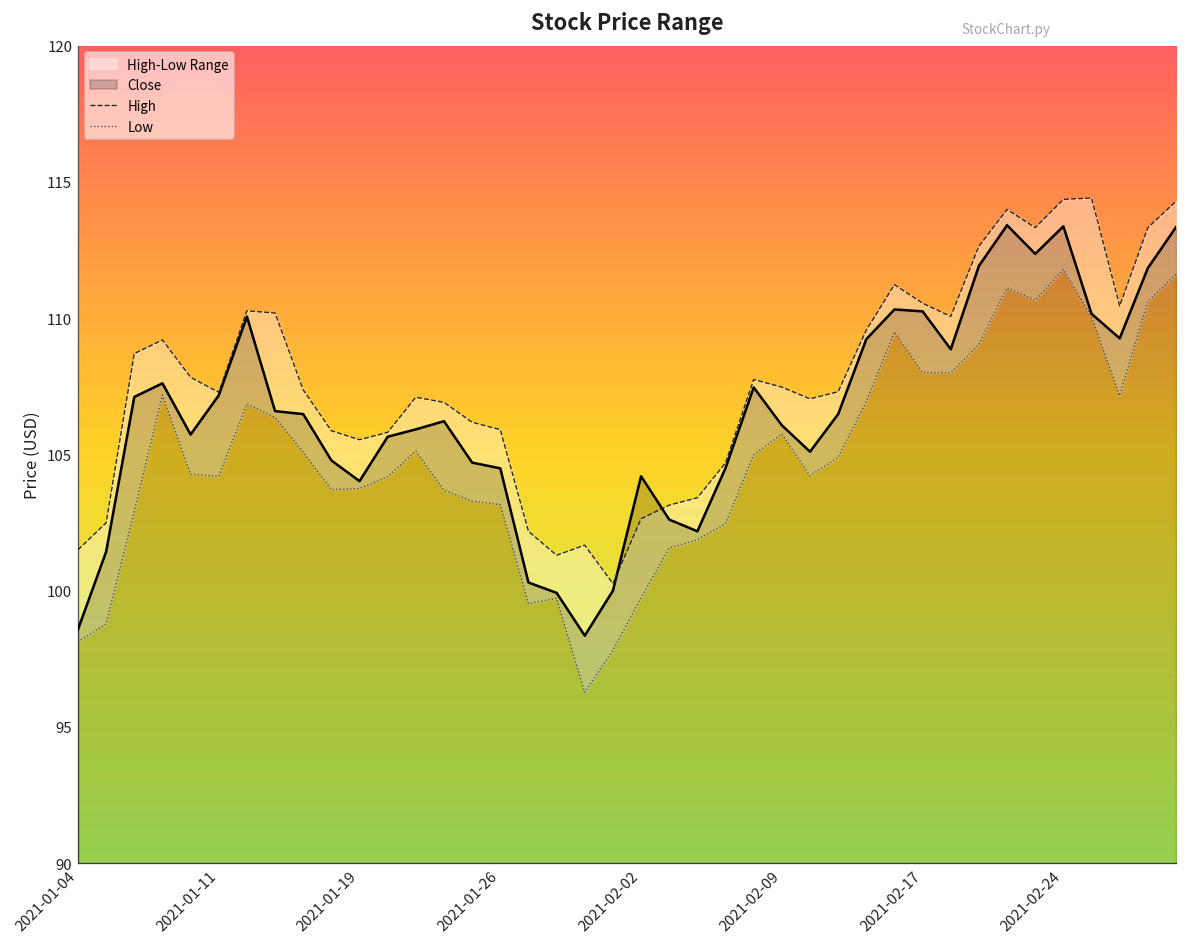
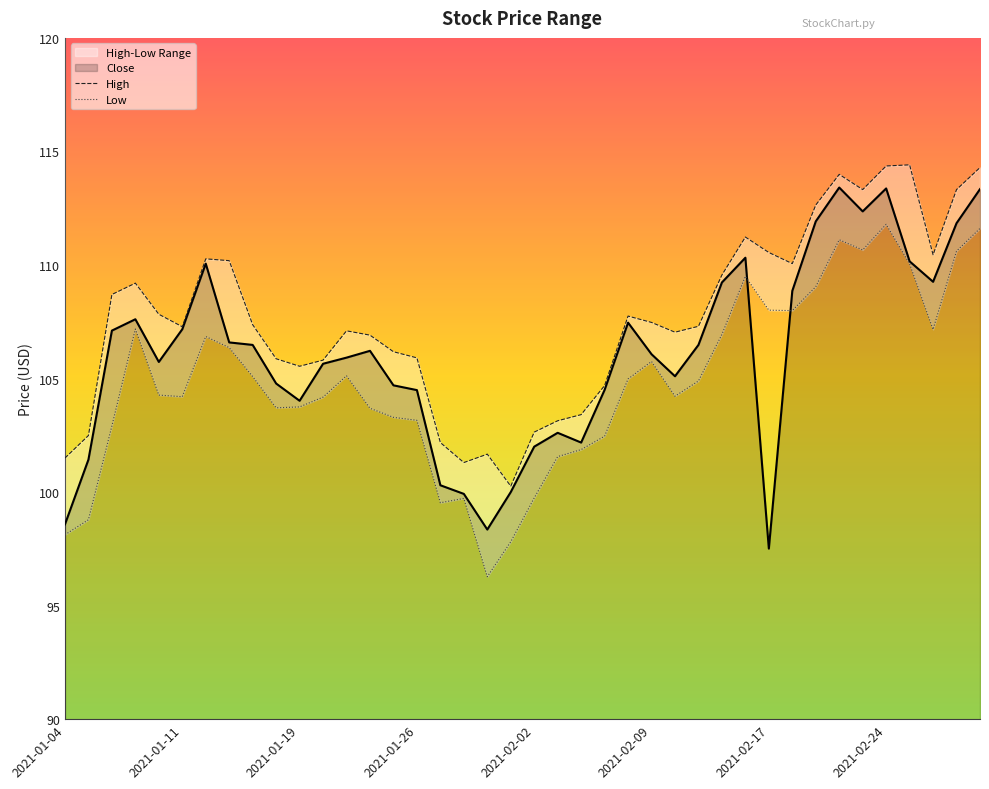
  {
    "Close": {
      "2021-01-04": 98.6,
      "2021-01-19": 104.0,
      "2021-01-26": 104.5,
-     "2021-02-02": 104.2,
+     "2021-02-02": 102.0,
      "2021-02-09": 106.1,
-     "2021-02-17": 110.3,
+     "2021-02-17": 97.5,
      "2021-02-24": 113.4
    }
  }
